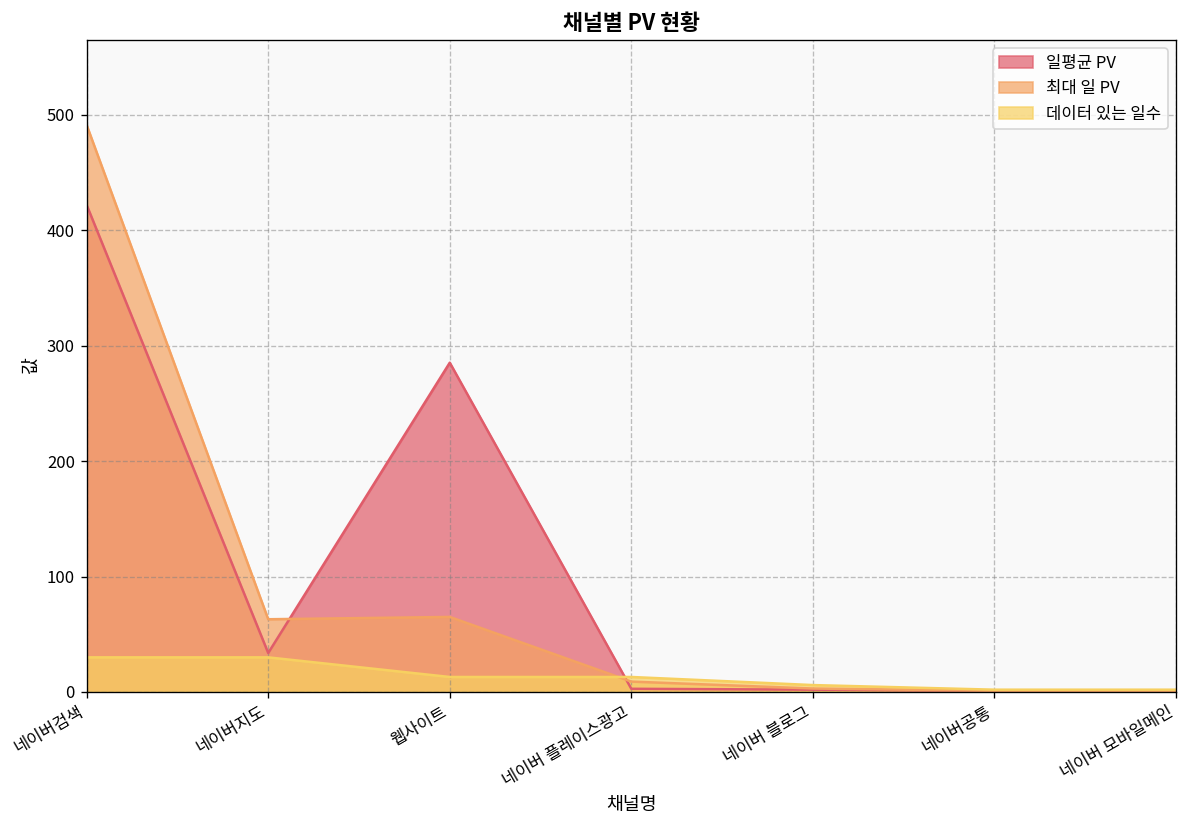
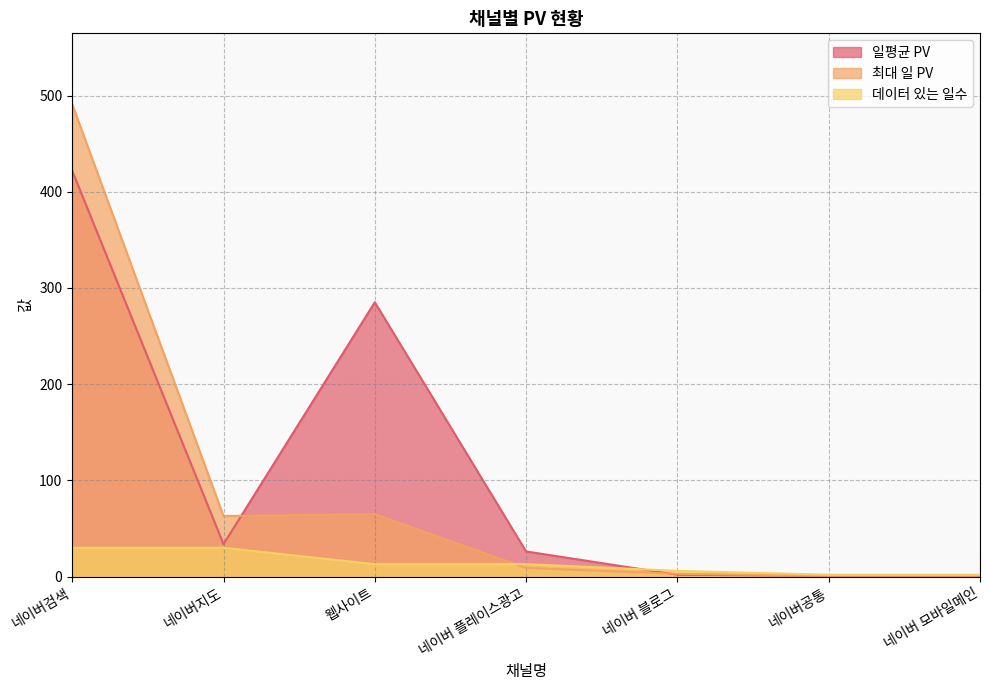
  {
    "일평균 PV": {
      "네이버검색": 420,
      "네이버지도": 30,
      "웹사이트": 290,
-     "네이버 플레이스광고": 0
+     "네이버 플레이스광고": 30
    }
  }
